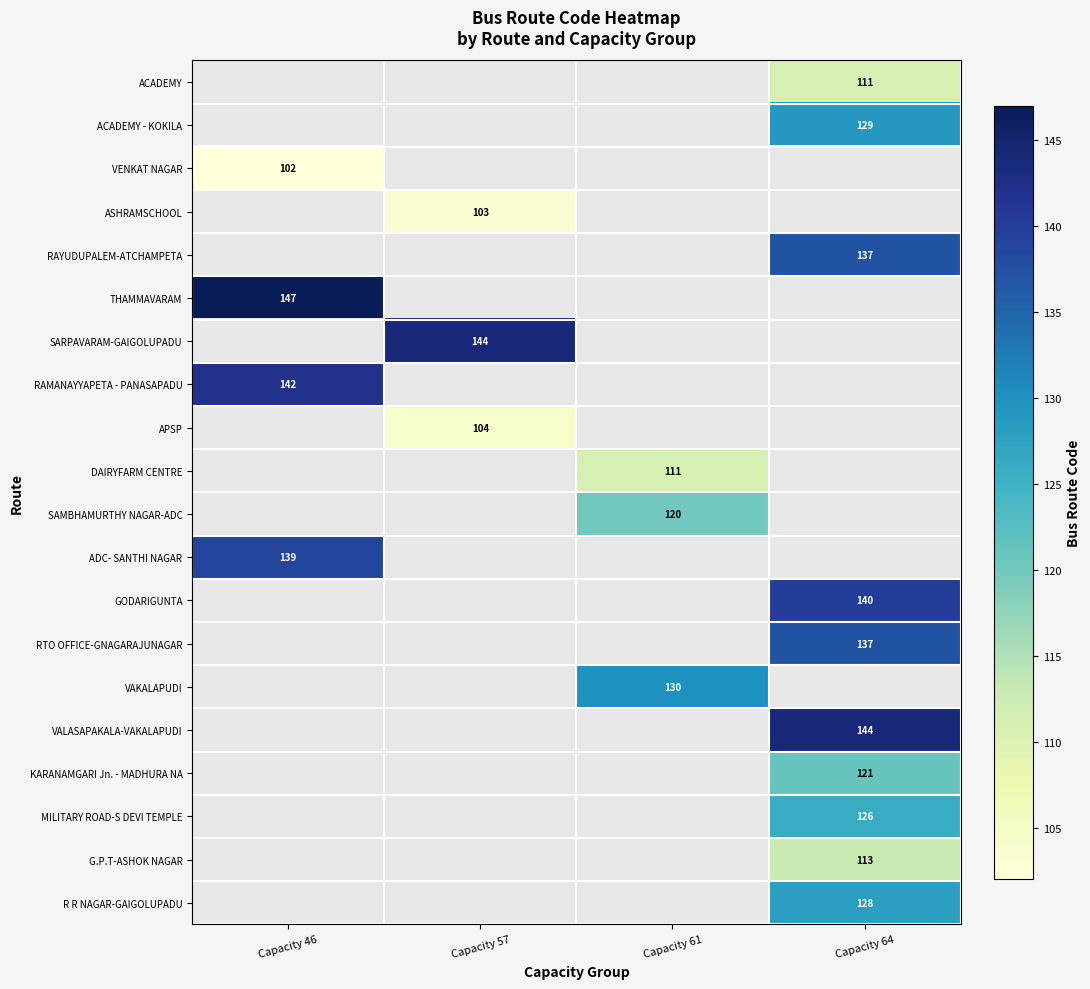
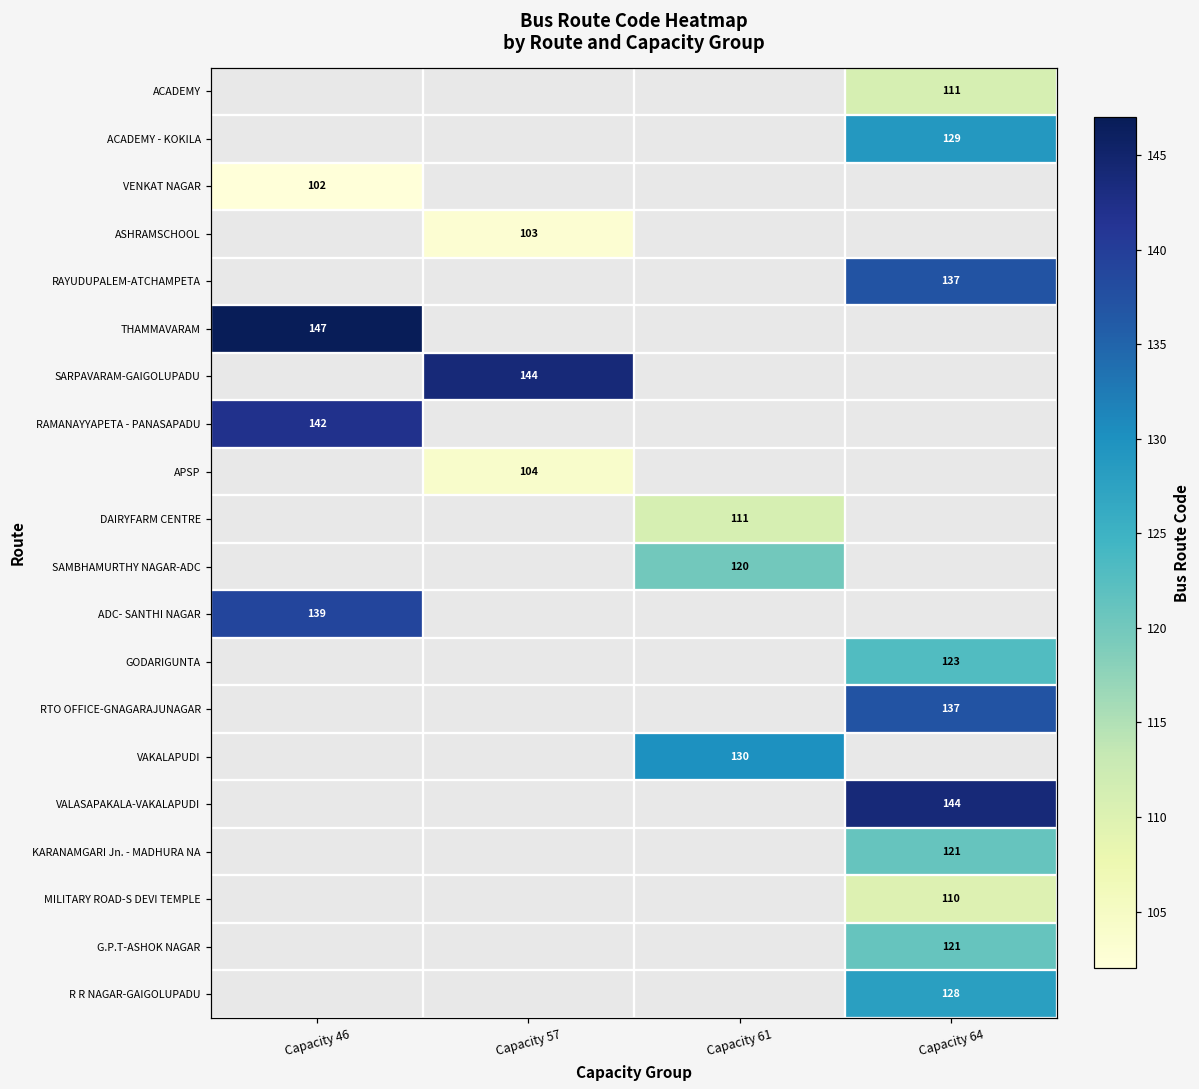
  {
    "ACADEMY": {
      "Capacity 64": 111
    },
    "ACADEMY - KOKILA": {
      "Capacity 64": 129
    },
    "VENKAT NAGAR": {
      "Capacity 46": 102
    },
    "ASHRAMSCHOOL": {
      "Capacity 57": 103
    },
    "RAYUDUPALEM-ATCHAMPETA": {
      "Capacity 64": 137
    },
    "THAMMAVARAM": {
      "Capacity 46": 147
    },
    "SARPAVARAM-GAIGOLUPADU": {
      "Capacity 57": 144
    },
    "RAMANAYYAPETA - PANASAPADU": {
      "Capacity 46": 142
    },
    "APSP": {
      "Capacity 57": 104
    },
    "DAIRYFARM CENTRE": {
      "Capacity 61": 111
    },
    "SAMBHAMURTHY NAGAR-ADC": {
      "Capacity 61": 120
    },
    "ADC- SANTHI NAGAR": {
      "Capacity 46": 139
    },
    "GODARIGUNTA": {
-     "Capacity 64": 140
+     "Capacity 64": 123
    },
    "RTO OFFICE-GNAGARAJUNAGAR": {
      "Capacity 64": 137
    },
    "VAKALAPUDI": {
      "Capacity 61": 130
    },
    "VALASAPAKALA-VAKALAPUDI": {
      "Capacity 64": 144
    },
    "KARANAMGARI Jn. - MADHURA NA": {
      "Capacity 64": 121
    },
    "MILITARY ROAD-S DEVI TEMPLE": {
-     "Capacity 64": 126
+     "Capacity 64": 110
    },
    "G.P.T-ASHOK NAGAR": {
-     "Capacity 64": 113
+     "Capacity 64": 121
    },
    "R R NAGAR-GAIGOLUPADU": {
      "Capacity 64": 128
    }
  }
